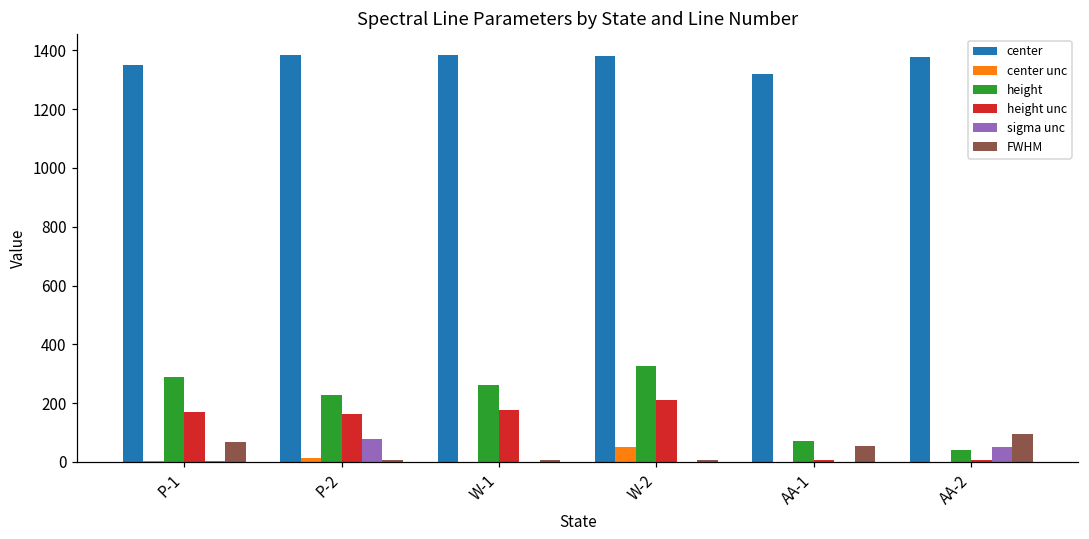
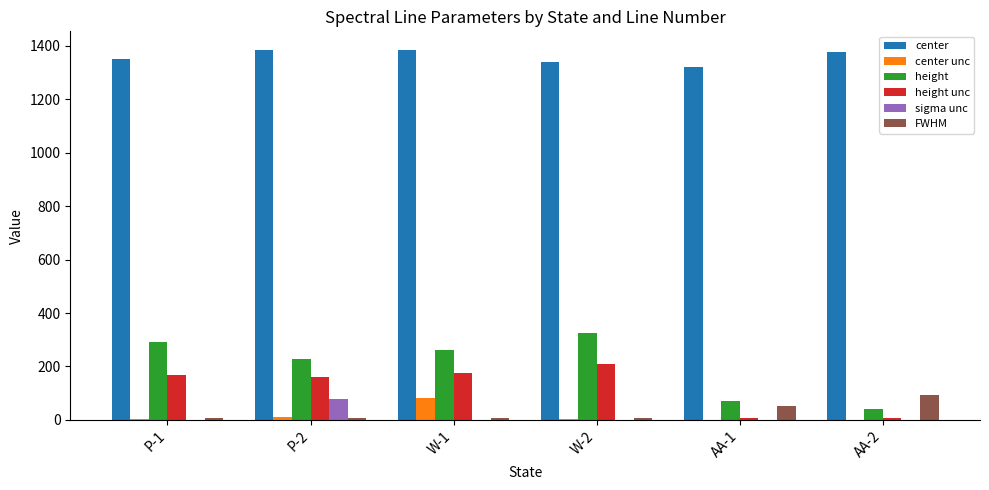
  {
    "center": {
      "P-1": 1350,
      "P-2": 1380,
      "W-1": 1380,
-     "W-2": 1380,
+     "W-2": 1340,
      "AA-1": 1320,
      "AA-2": 1380
    },
    "center unc": {
      "P-2": 10,
-     "W-1": 0,
-     "W-2": 50
+     "W-1": 80,
+     "W-2": 0
    },
    "height": {
      "P-1": 290,
      "P-2": 230,
      "W-1": 260,
      "W-2": 330,
      "AA-1": 70,
      "AA-2": 40
    },
    "height unc": {
      "P-1": 170,
      "P-2": 160,
      "W-1": 180,
      "W-2": 210
    },
    "sigma unc": {
      "P-2": 80,
-     "AA-2": 50
+     "AA-2": 0
    },
    "FWHM": {
-     "P-1": 70,
+     "P-1": 10,
      "AA-1": 50,
      "AA-2": 90
    }
  }
